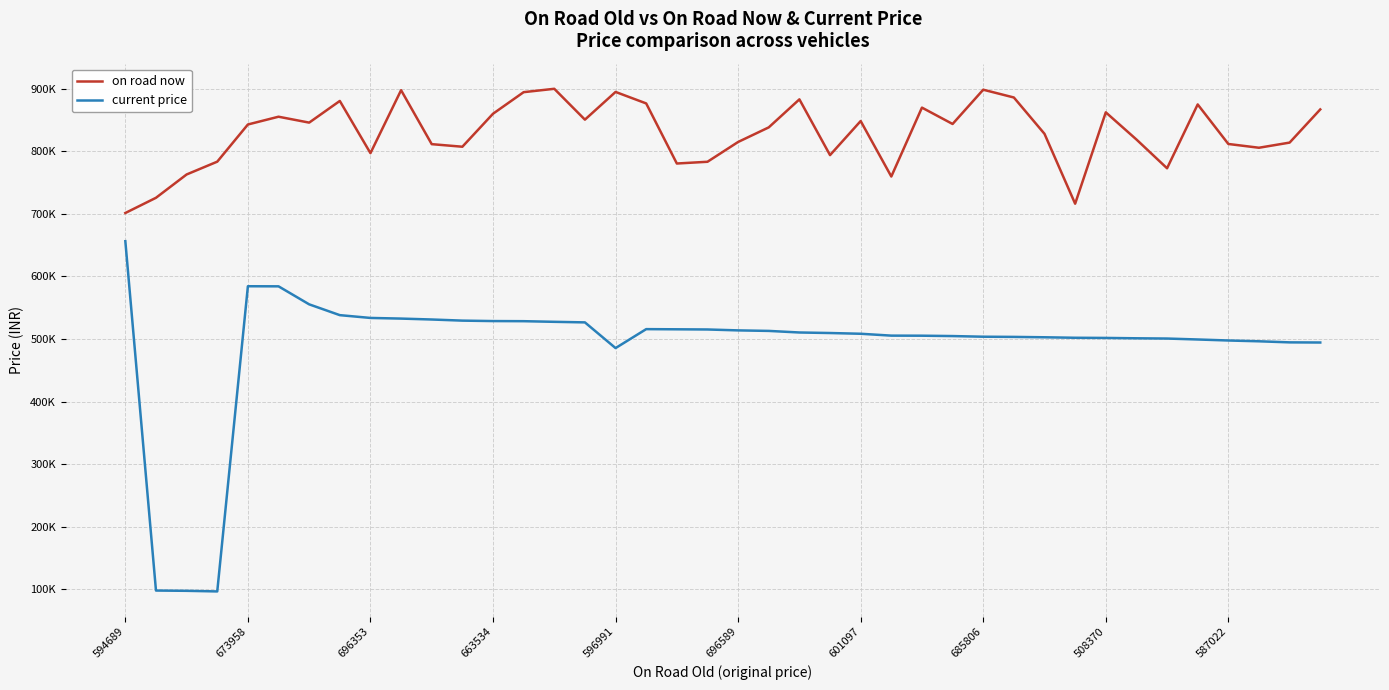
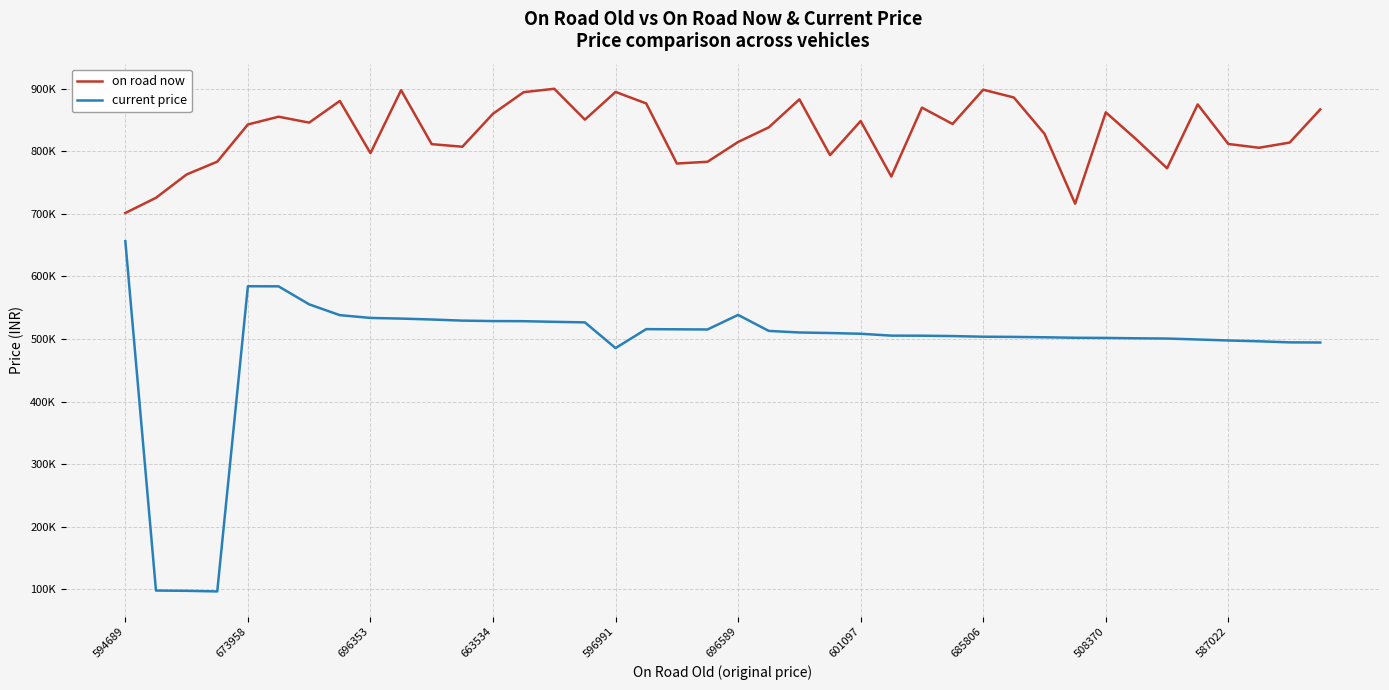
  {
    "on road now": {
      "594689": 700000,
      "673958": 840000,
      "696353": 800000,
      "663534": 860000,
      "596991": 890000,
      "696589": 810000,
      "601097": 850000,
      "685806": 900000,
      "508370": 860000,
      "587022": 810000
    },
    "current price": {
      "594689": 660000,
      "673958": 580000,
      "696353": 530000,
      "663534": 530000,
      "596991": 490000,
-     "696589": 510000,
+     "696589": 540000,
      "601097": 510000,
      "685806": 500000,
      "508370": 500000,
      "587022": 500000
    }
  }
